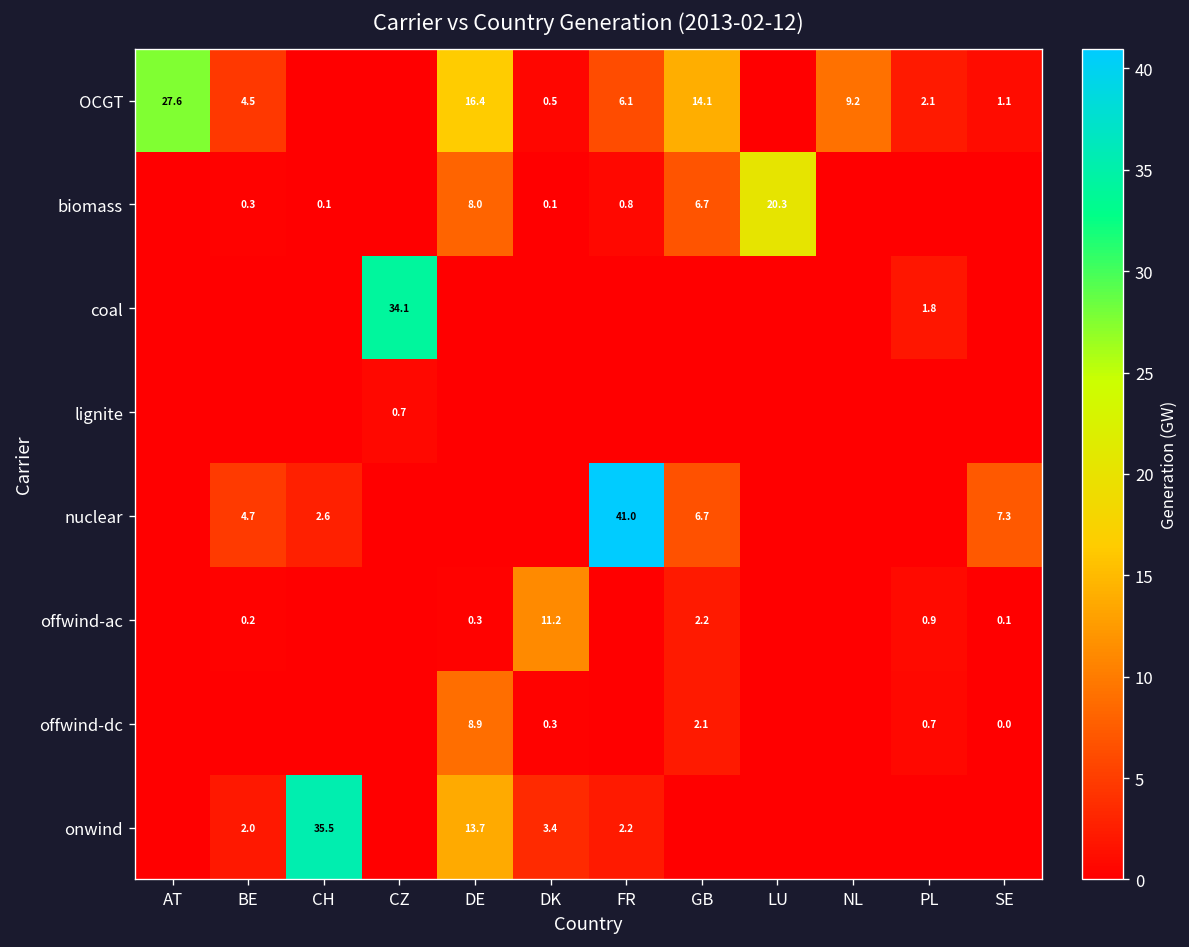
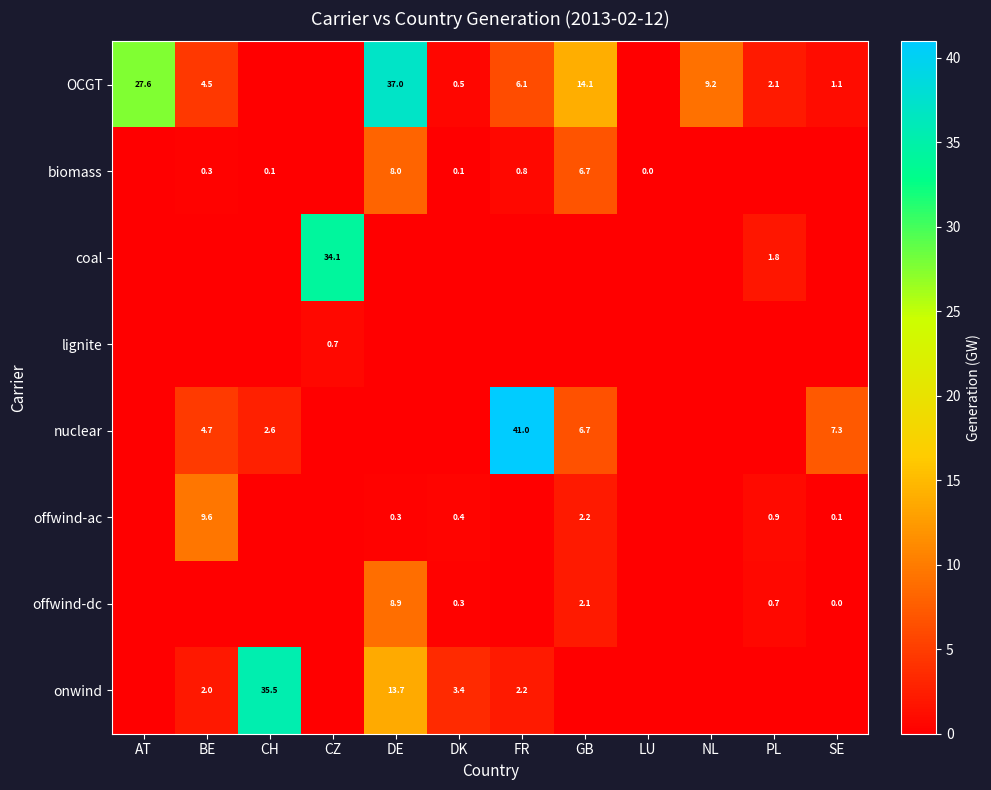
  {
    "OCGT": {
      "AT": 27.6,
      "BE": 4.5,
-     "DE": 16.4,
+     "DE": 37.0,
      "DK": 0.5,
      "FR": 6.1,
      "GB": 14.1,
      "NL": 9.2,
      "PL": 2.1,
      "SE": 1.1
    },
    "biomass": {
      "BE": 0.3,
      "CH": 0.1,
      "DE": 8.0,
      "DK": 0.1,
      "FR": 0.8,
      "GB": 6.7,
-     "LU": 20.3
+     "LU": 0.0
    },
    "coal": {
      "CZ": 34.1,
      "PL": 1.8
    },
    "lignite": {
      "CZ": 0.7
    },
    "nuclear": {
      "BE": 4.7,
      "CH": 2.6,
      "FR": 41.0,
      "GB": 6.7,
      "SE": 7.3
    },
    "offwind-ac": {
-     "BE": 0.2,
+     "BE": 9.6,
      "DE": 0.3,
-     "DK": 11.2,
+     "DK": 0.4,
      "GB": 2.2,
      "PL": 0.9,
      "SE": 0.1
    },
    "offwind-dc": {
      "DE": 8.9,
      "DK": 0.3,
      "GB": 2.1,
      "PL": 0.7,
      "SE": 0.0
    },
    "onwind": {
      "BE": 2.0,
      "CH": 35.5,
      "DE": 13.7,
      "DK": 3.4,
      "FR": 2.2
    }
  }
